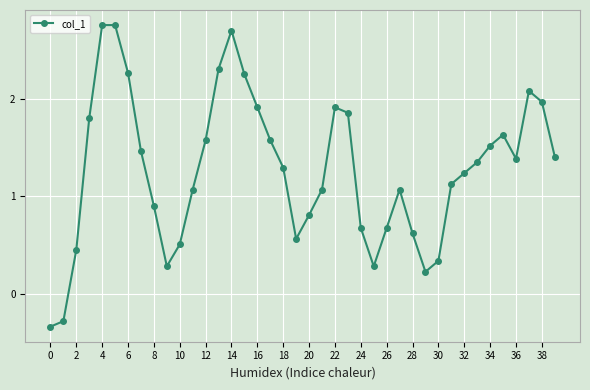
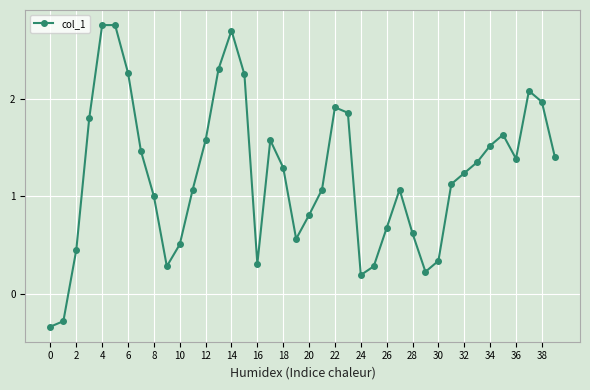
  {
    "0": -0.3,
    "2": 0.5,
    "4": 2.8,
    "6": 2.3,
-   "8": 0.9,
+   "8": 1.0,
    "10": 0.5,
    "12": 1.6,
    "14": 2.7,
-   "16": 1.9,
+   "16": 0.3,
    "18": 1.3,
    "20": 0.8,
    "22": 1.9,
-   "24": 0.7,
+   "24": 0.2,
    "26": 0.7,
    "28": 0.6,
    "30": 0.3,
    "32": 1.2,
    "34": 1.5,
    "36": 1.4,
    "38": 2.0
  }
